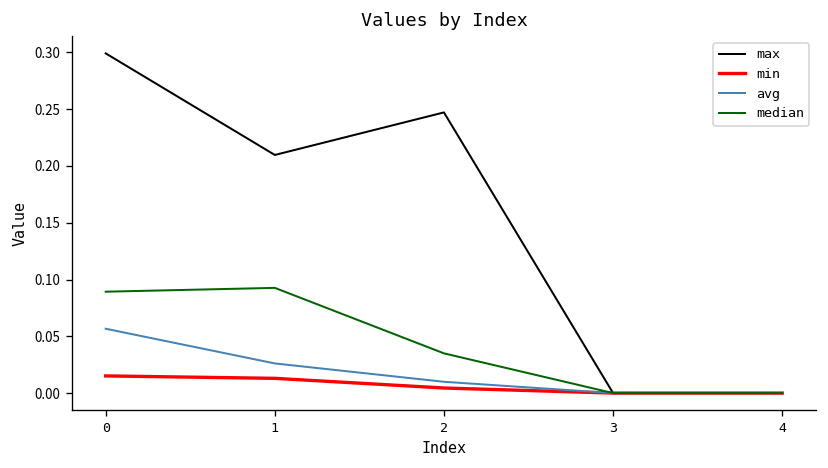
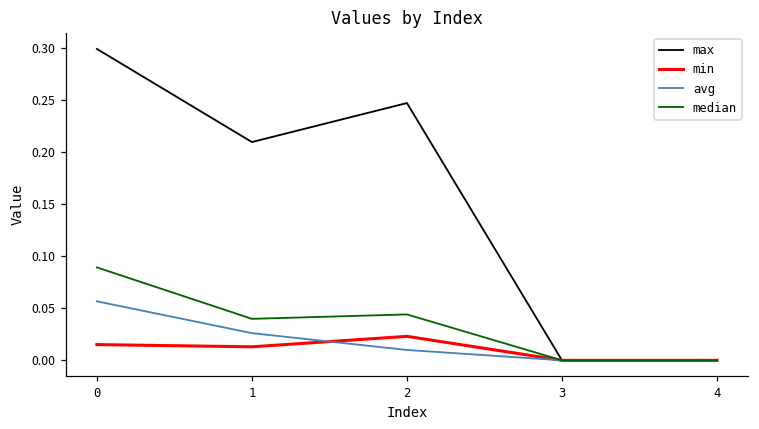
  {
    "max": {
      "0": 0.30,
      "1": 0.21,
      "2": 0.25
    },
    "min": {
      "0": 0.02,
      "1": 0.01,
-     "2": 0.00
+     "2": 0.02
    },
    "avg": {
      "0": 0.06,
      "1": 0.03,
      "2": 0.01
    },
    "median": {
      "0": 0.09,
-     "1": 0.09,
-     "2": 0.03
+     "1": 0.04,
+     "2": 0.04
    }
  }
